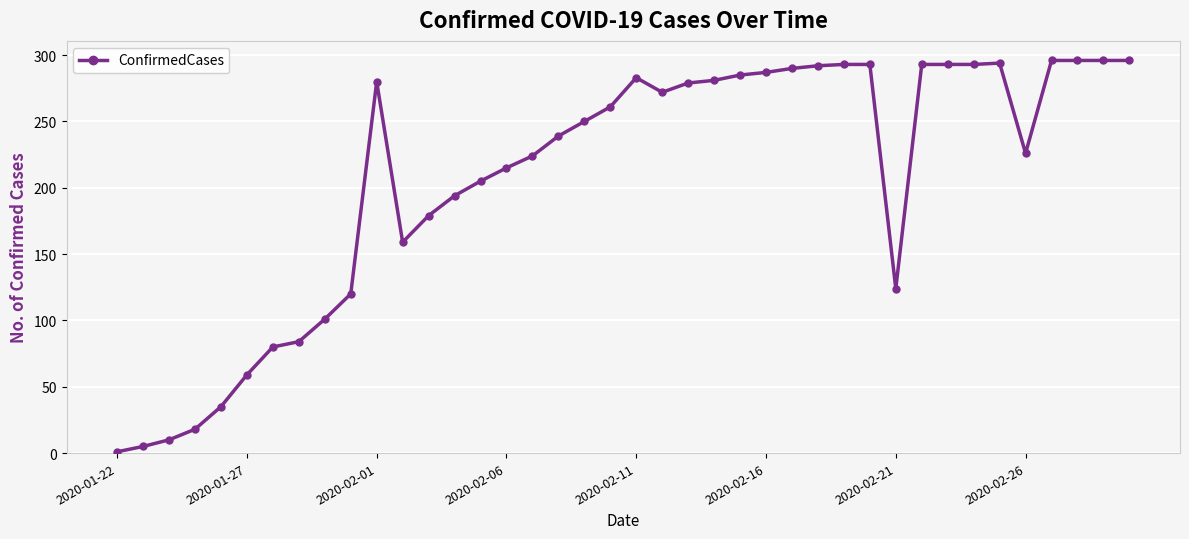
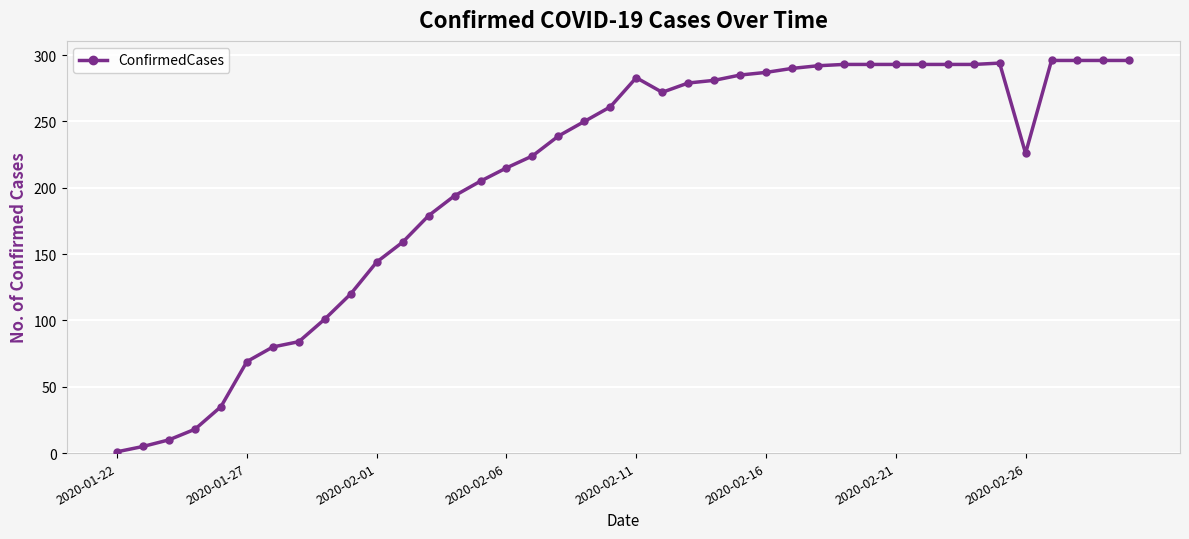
  {
    "2020-01-22": 1,
-   "2020-01-27": 59,
-   "2020-02-01": 280,
+   "2020-01-27": 69,
+   "2020-02-01": 144,
    "2020-02-06": 215,
    "2020-02-11": 283,
    "2020-02-16": 287,
-   "2020-02-21": 124,
+   "2020-02-21": 293,
    "2020-02-26": 226
  }
